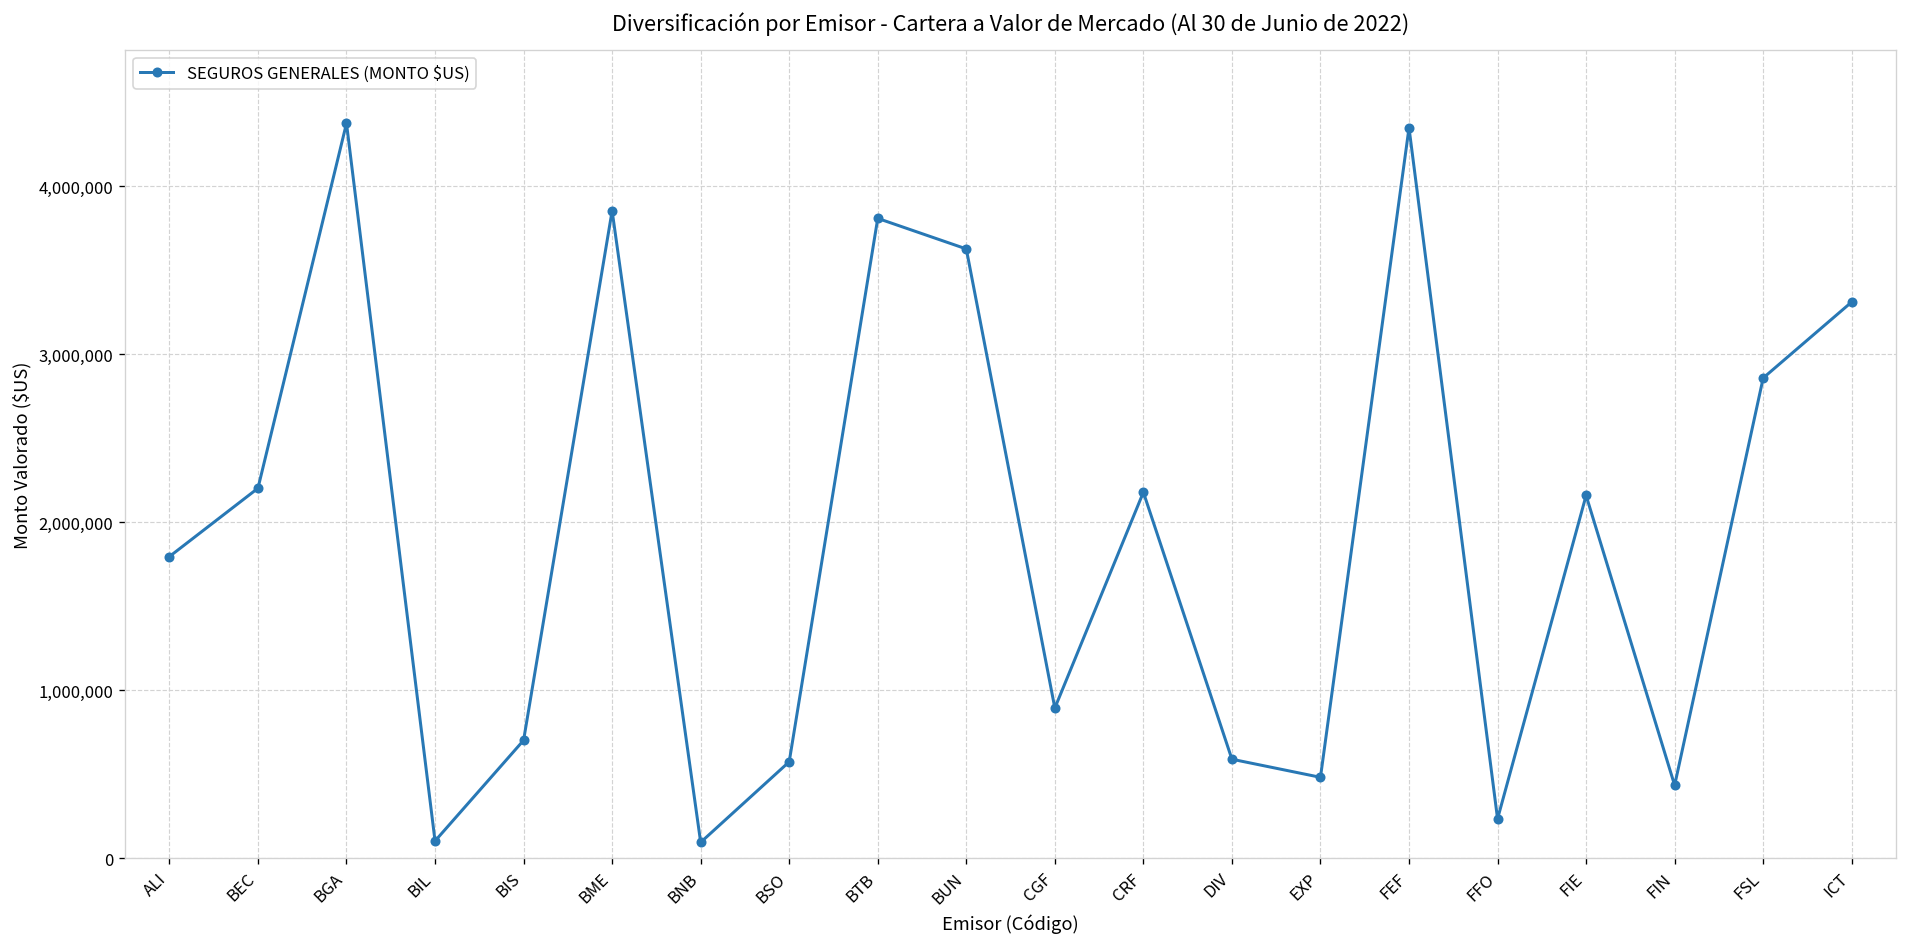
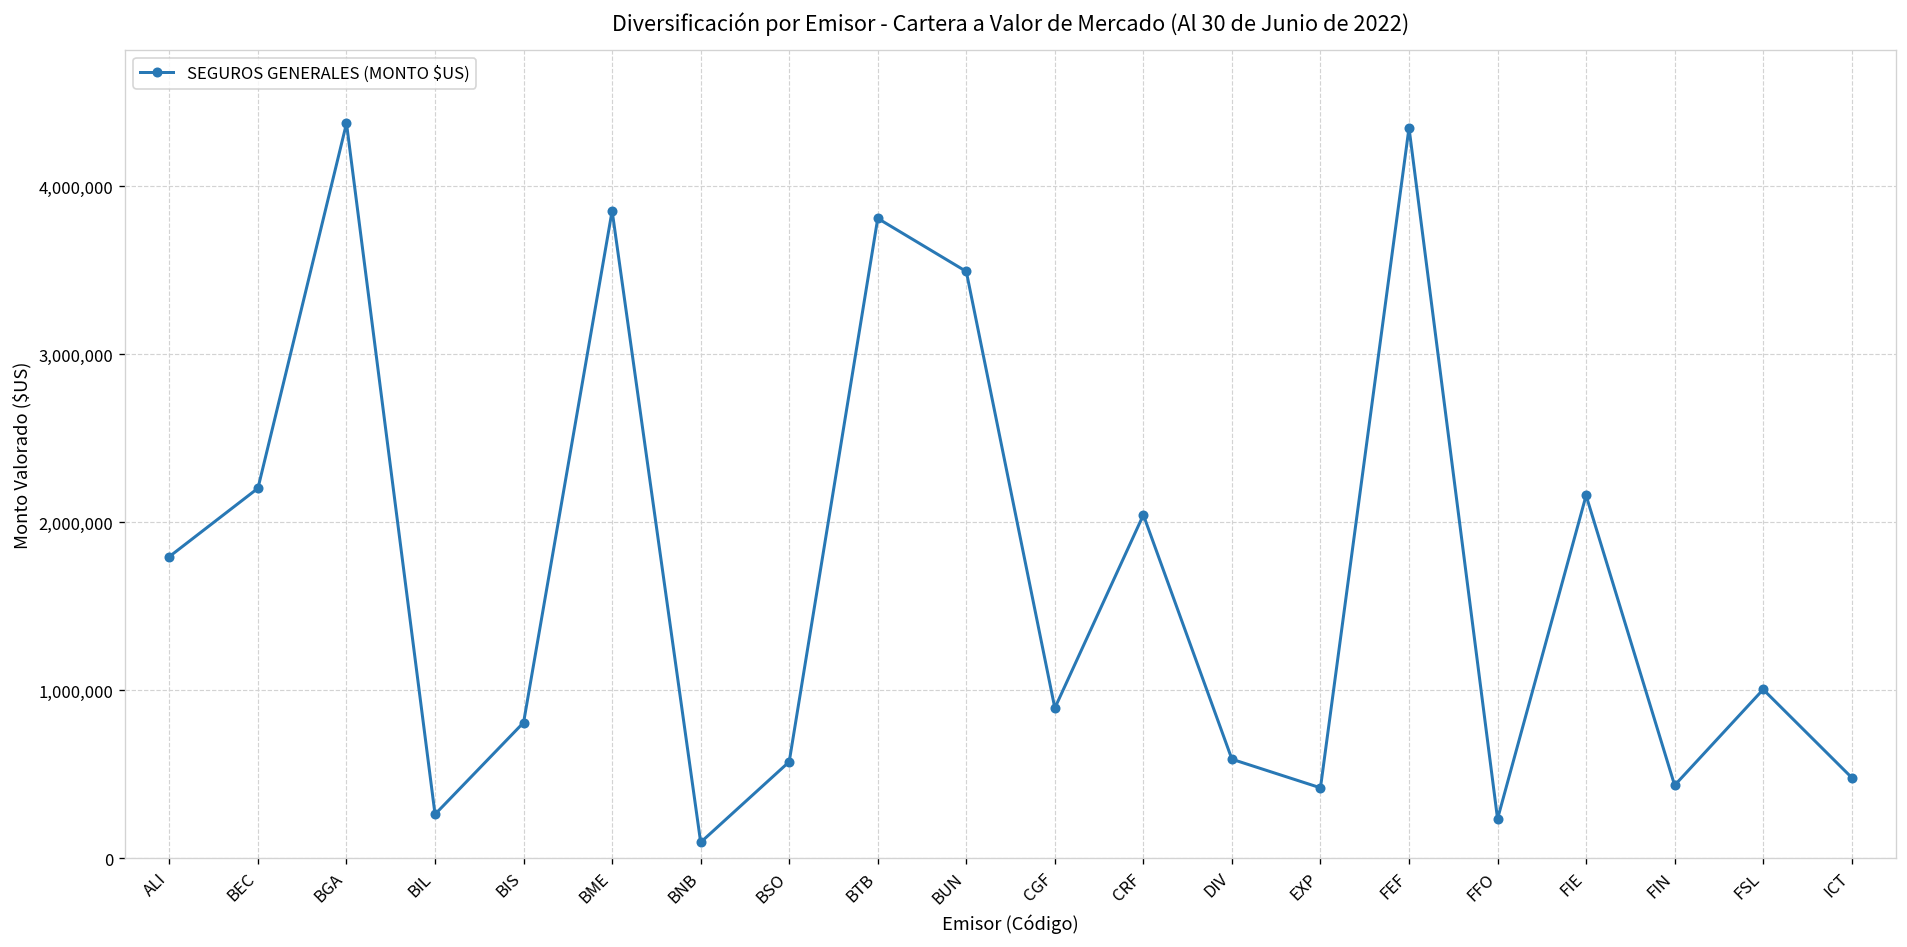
  {
    "ALI": "1,800,000",
    "BEC": "2,200,000",
    "BGA": "4,380,000",
-   "BIL": "100,000",
-   "BIS": "700,000",
+   "BIL": "260,000",
+   "BIS": "810,000",
    "BME": "3,850,000",
    "BNB": "90,000",
    "BSO": "570,000",
    "BTB": "3,810,000",
-   "BUN": "3,630,000",
+   "BUN": "3,490,000",
    "CGF": "890,000",
-   "CRF": "2,180,000",
+   "CRF": "2,040,000",
    "DIV": "590,000",
-   "EXP": "480,000",
+   "EXP": "420,000",
    "FEF": "4,350,000",
    "FFO": "230,000",
    "FIE": "2,160,000",
    "FIN": "430,000",
-   "FSL": "2,860,000",
-   "ICT": "3,310,000"
+   "FSL": "1,010,000",
+   "ICT": "480,000"
  }
